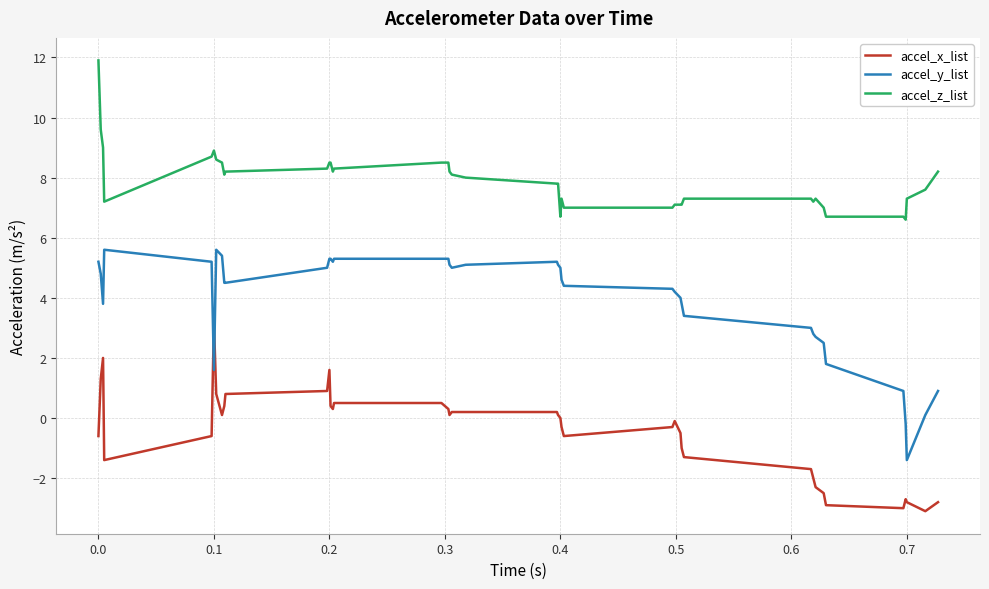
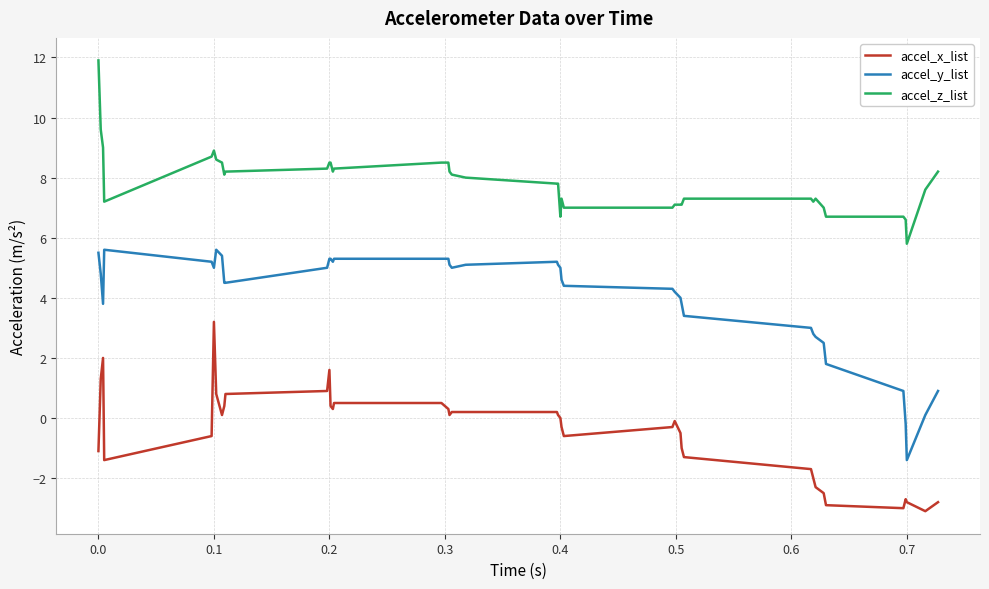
  {
    "accel_x_list": {
-     "0.0": -0.6,
+     "0.0": -1.1,
      "0.1": 3.2,
      "0.2": 1.6,
      "0.4": 0.0,
      "0.7": -2.8
    },
    "accel_y_list": {
-     "0.0": 5.2,
-     "0.1": 1.6,
+     "0.0": 5.5,
+     "0.1": 5.0,
      "0.2": 5.3,
      "0.4": 5.0,
      "0.7": -1.4
    },
    "accel_z_list": {
      "0.0": 11.9,
      "0.1": 8.9,
      "0.2": 8.5,
      "0.4": 6.7,
-     "0.7": 7.3
+     "0.7": 5.8
    }
  }
